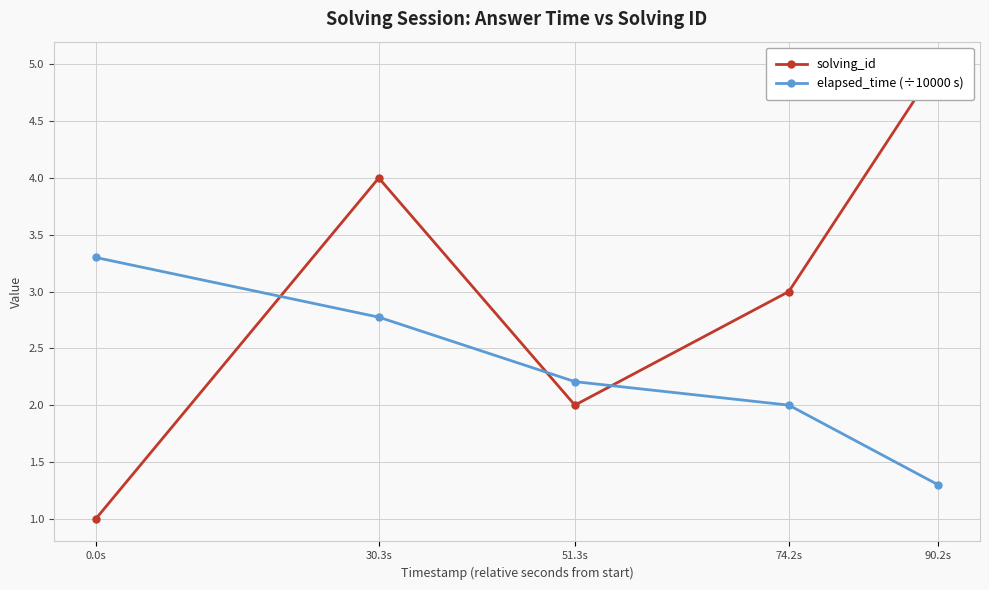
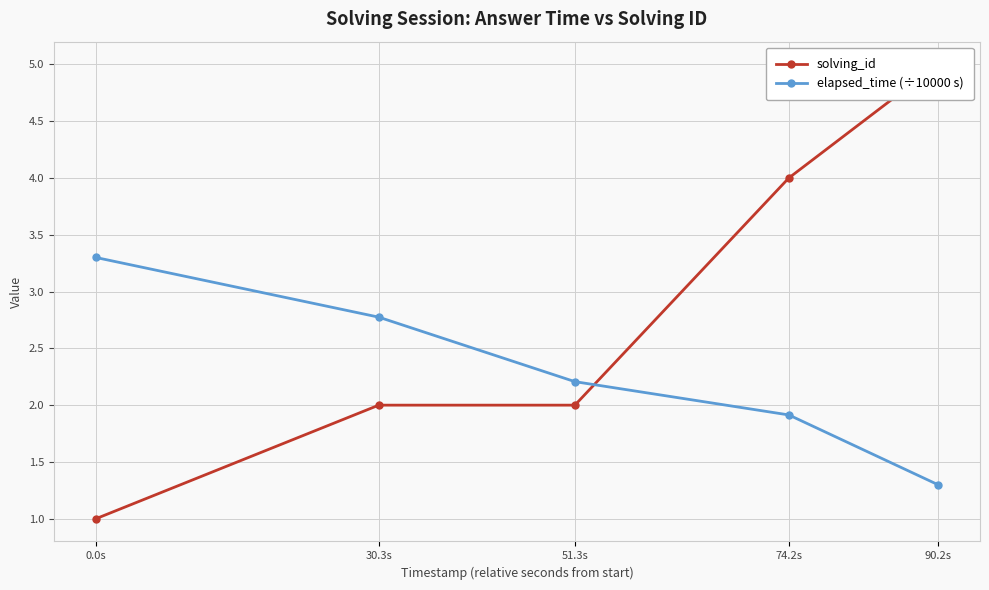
  {
    "solving_id": {
      "0.0s": 1,
-     "30.3s": 4,
+     "30.3s": 2,
      "51.3s": 2,
-     "74.2s": 3
+     "74.2s": 4
    },
    "elapsed_time (÷10000 s)": {
      "0.0s": 3.30,
      "30.3s": 2.77,
      "51.3s": 2.21,
-     "74.2s": 2.00,
+     "74.2s": 1.91,
      "90.2s": 1.30
    }
  }
